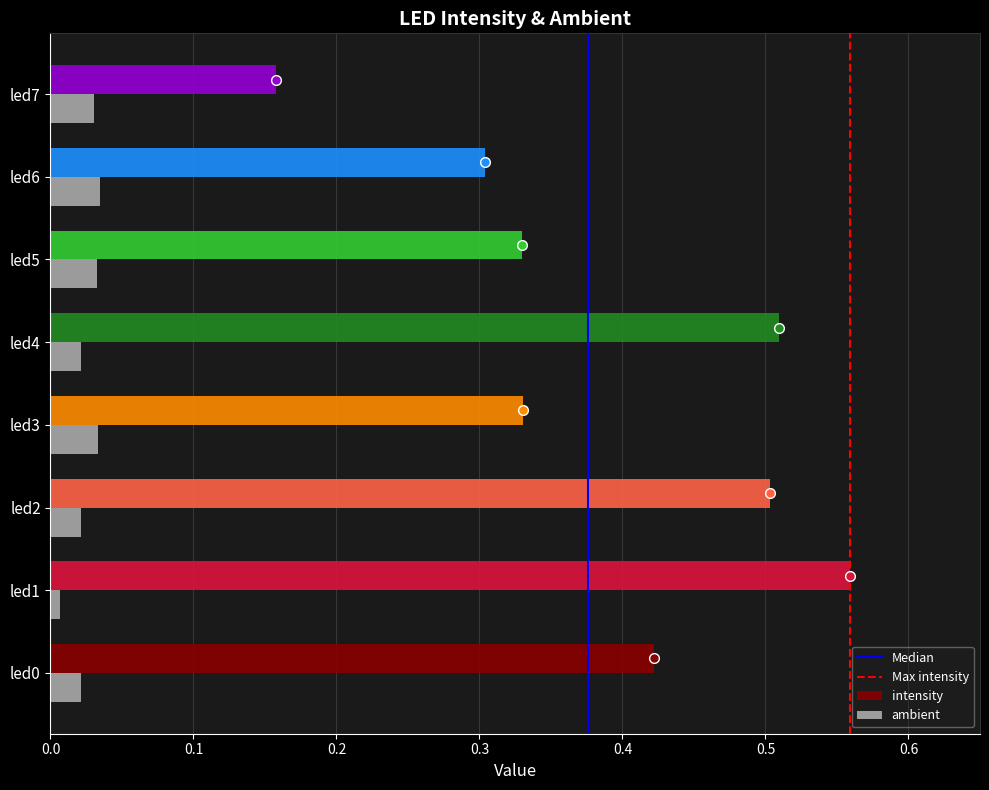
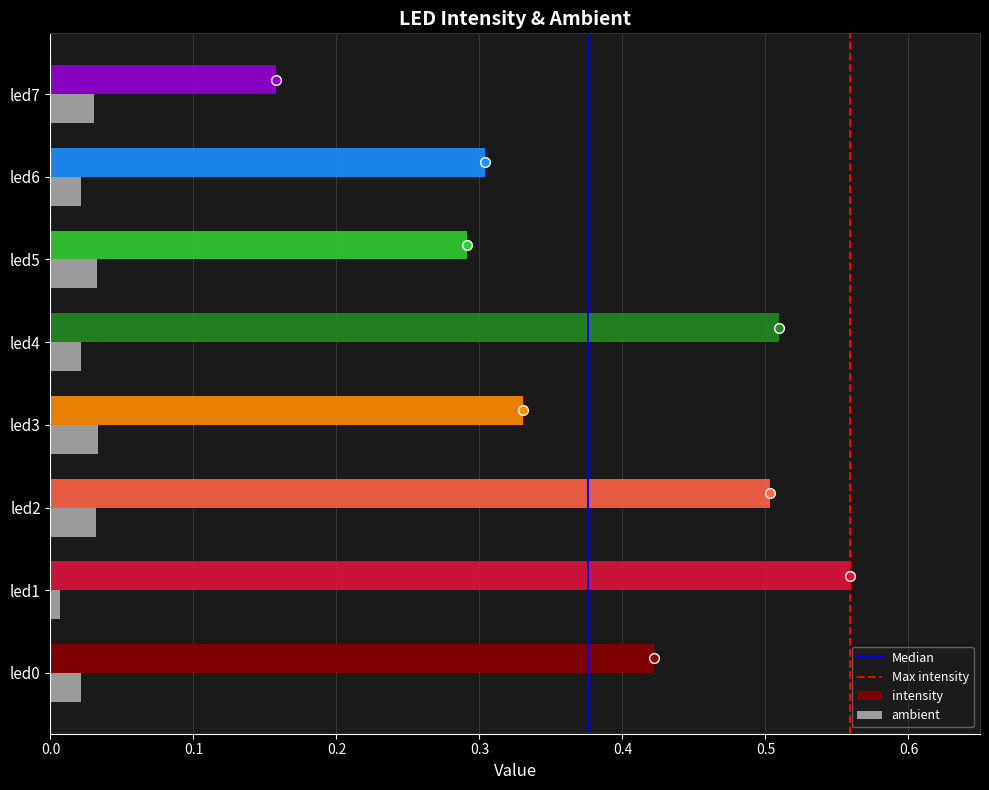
  {
    "intensity": {
      "led7": 0.157,
      "led6": 0.304,
-     "led5": 0.330,
+     "led5": 0.291,
      "led4": 0.509,
      "led3": 0.330,
      "led2": 0.503,
      "led1": 0.559,
      "led0": 0.422
    },
    "ambient": {
      "led7": 0.030,
-     "led6": 0.035,
+     "led6": 0.021,
      "led5": 0.032,
      "led4": 0.021,
      "led3": 0.033,
-     "led2": 0.021,
+     "led2": 0.032,
      "led1": 0.007,
      "led0": 0.021
    }
  }
